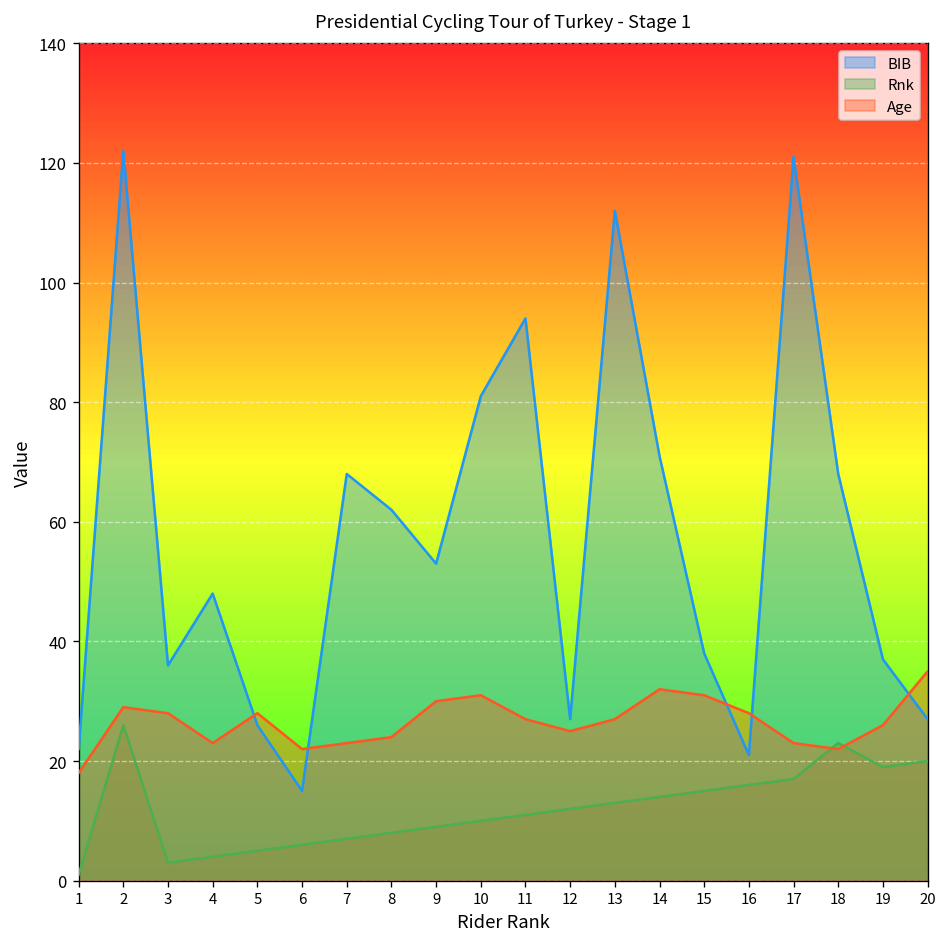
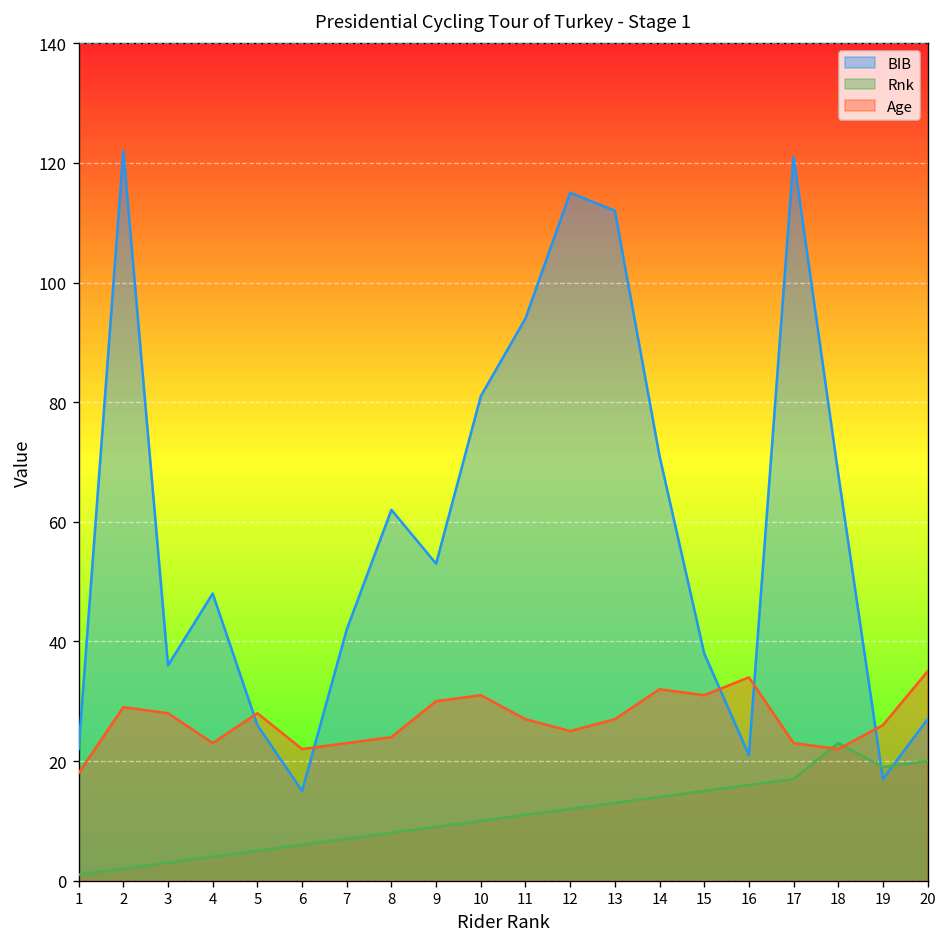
  {
    "BIB": {
      "1": 22,
      "2": 122,
      "3": 36,
      "4": 48,
      "5": 26,
      "6": 15,
-     "7": 68,
+     "7": 42,
      "8": 62,
      "9": 53,
      "10": 81,
      "11": 94,
-     "12": 27,
+     "12": 115,
      "13": 112,
      "14": 71,
      "15": 38,
      "16": 21,
      "17": 121,
      "18": 68,
-     "19": 37,
+     "19": 17,
      "20": 27
    },
    "Rnk": {
      "1": 1,
-     "2": 26,
+     "2": 2,
      "3": 3,
      "4": 4,
      "5": 5,
      "6": 6,
      "7": 7,
      "8": 8,
      "9": 9,
      "10": 10,
      "11": 11,
      "12": 12,
      "13": 13,
      "14": 14,
      "15": 15,
      "16": 16,
      "17": 17,
      "18": 23,
      "19": 19,
      "20": 20
    },
    "Age": {
      "1": 18,
      "2": 29,
      "3": 28,
      "4": 23,
      "5": 28,
      "6": 22,
      "7": 23,
      "8": 24,
      "9": 30,
      "10": 31,
      "11": 27,
      "12": 25,
      "13": 27,
      "14": 32,
      "15": 31,
-     "16": 28,
+     "16": 34,
      "17": 23,
      "18": 22,
      "19": 26,
      "20": 35
    }
  }
